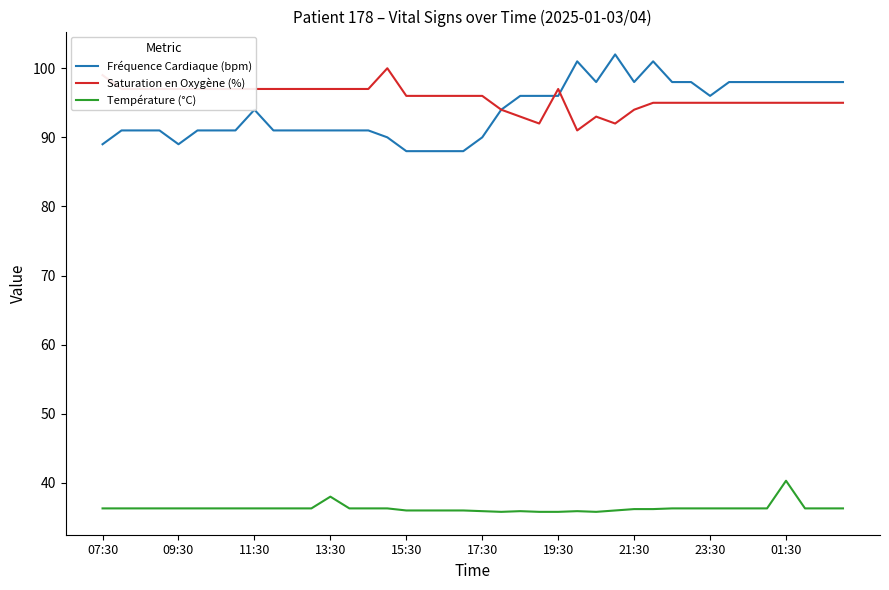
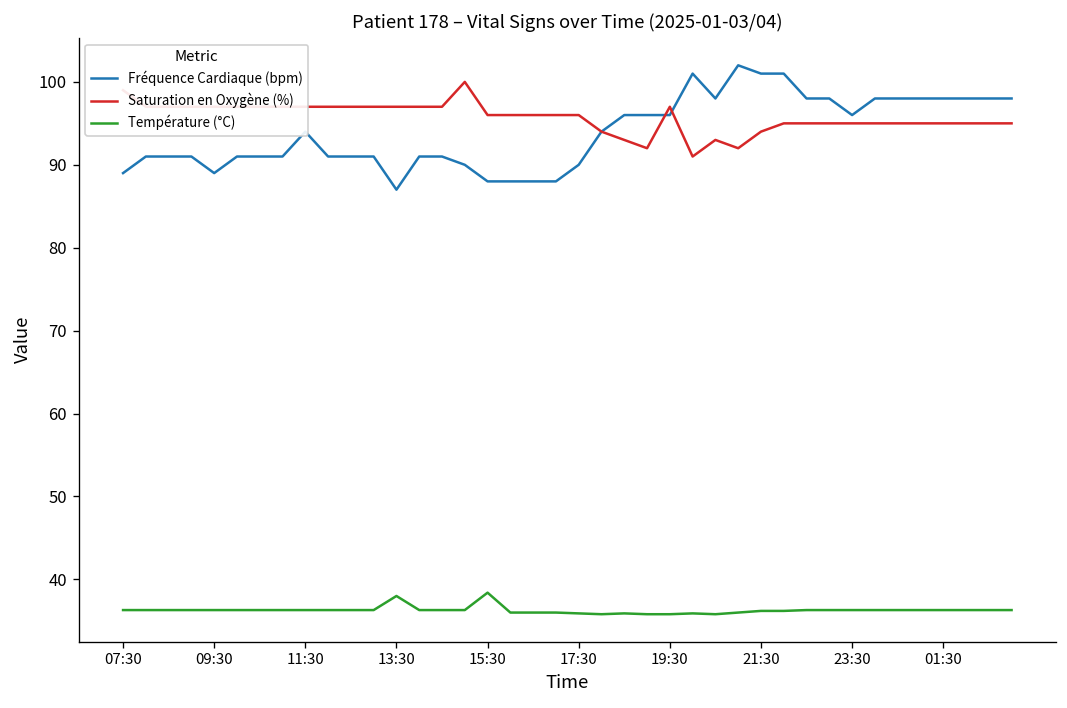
  {
    "Fréquence Cardiaque (bpm)": {
      "07:30": 89,
      "09:30": 89,
-     "13:30": 91,
+     "13:30": 87,
      "15:30": 88,
      "17:30": 90,
      "19:30": 96,
-     "21:30": 98,
+     "21:30": 101,
      "23:30": 96,
      "01:30": 98
    },
    "Saturation en Oxygène (%)": {
      "13:30": 97,
      "15:30": 96,
      "17:30": 96,
      "19:30": 97,
      "21:30": 94,
      "23:30": 95,
      "01:30": 95
    },
    "Température (°C)": {
      "07:30": 36,
      "09:30": 36,
      "11:30": 36,
      "13:30": 38,
-     "15:30": 36,
+     "15:30": 38,
      "17:30": 36,
      "19:30": 36,
      "21:30": 36,
      "23:30": 36,
-     "01:30": 40
+     "01:30": 36
    }
  }
